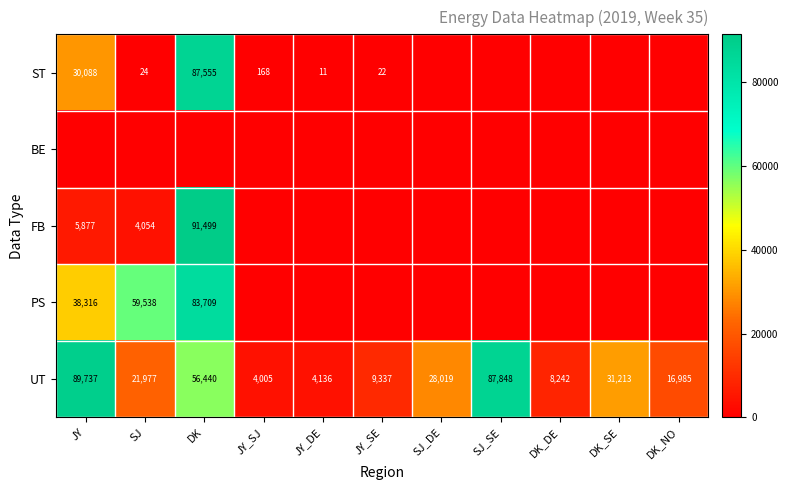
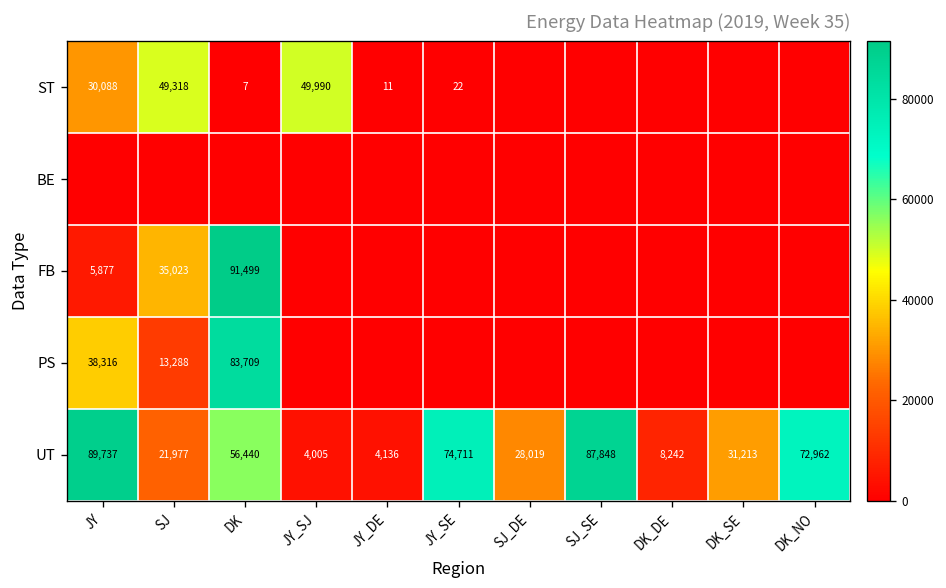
  {
    "ST": {
      "JY": "30,088",
-     "SJ": "24",
-     "DK": "87,555",
-     "JY_SJ": "168",
+     "SJ": "49,318",
+     "DK": "7",
+     "JY_SJ": "49,990",
      "JY_DE": "11",
      "JY_SE": "22"
    },
    "FB": {
      "JY": "5,877",
-     "SJ": "4,054",
+     "SJ": "35,023",
      "DK": "91,499"
    },
    "PS": {
      "JY": "38,316",
-     "SJ": "59,538",
+     "SJ": "13,288",
      "DK": "83,709"
    },
    "UT": {
      "JY": "89,737",
      "SJ": "21,977",
      "DK": "56,440",
      "JY_SJ": "4,005",
      "JY_DE": "4,136",
-     "JY_SE": "9,337",
+     "JY_SE": "74,711",
      "SJ_DE": "28,019",
      "SJ_SE": "87,848",
      "DK_DE": "8,242",
      "DK_SE": "31,213",
-     "DK_NO": "16,985"
+     "DK_NO": "72,962"
    }
  }
